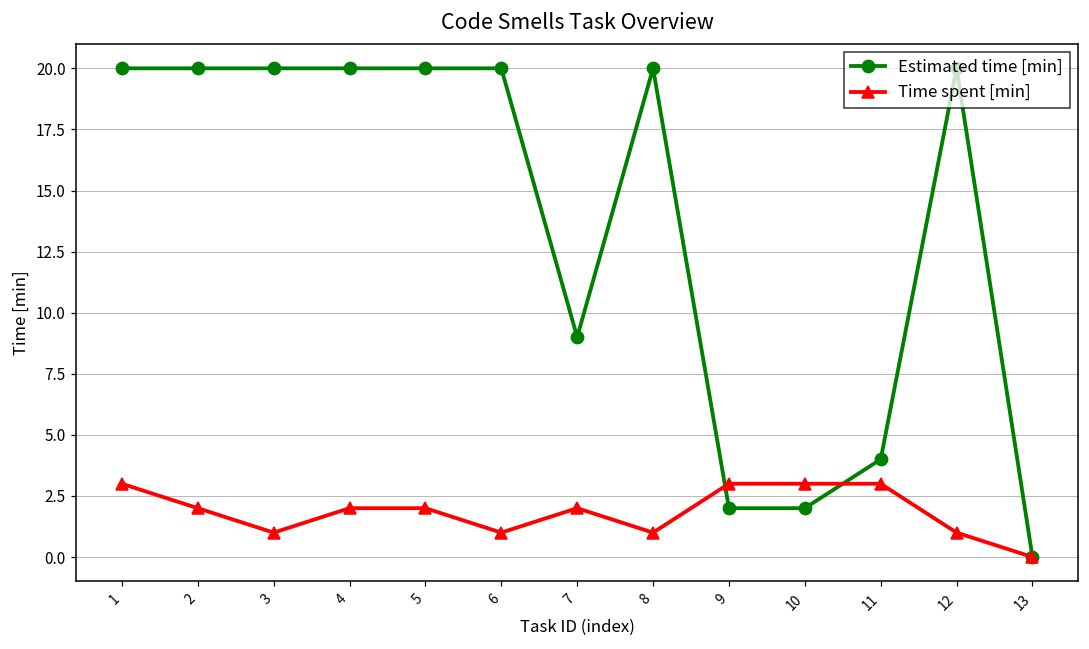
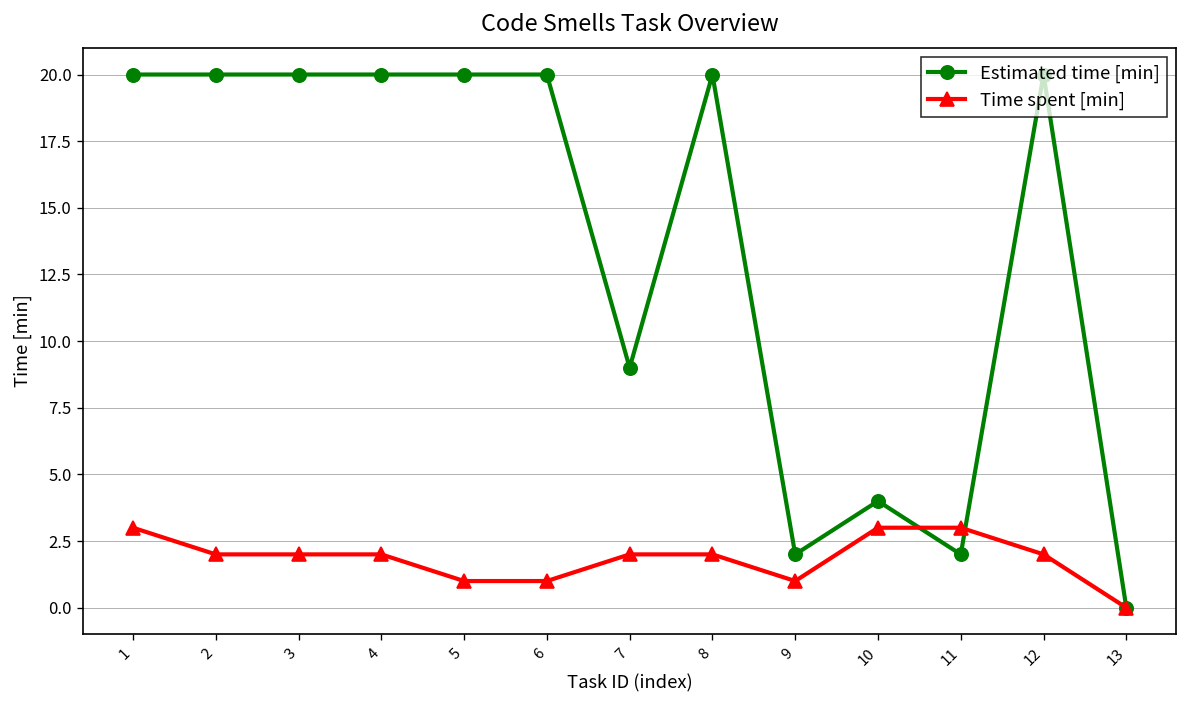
  {
    "Estimated time [min]": {
      "1": 20,
      "2": 20,
      "3": 20,
      "4": 20,
      "5": 20,
      "6": 20,
      "7": 9,
      "8": 20,
      "9": 2,
-     "10": 2,
-     "11": 4
+     "10": 4,
+     "11": 2
    },
    "Time spent [min]": {
      "1": 3,
      "2": 2,
-     "3": 1,
+     "3": 2,
      "4": 2,
-     "5": 2,
+     "5": 1,
      "6": 1,
      "7": 2,
-     "8": 1,
-     "9": 3,
+     "8": 2,
+     "9": 1,
      "10": 3,
      "11": 3,
-     "12": 1
+     "12": 2
    }
  }
